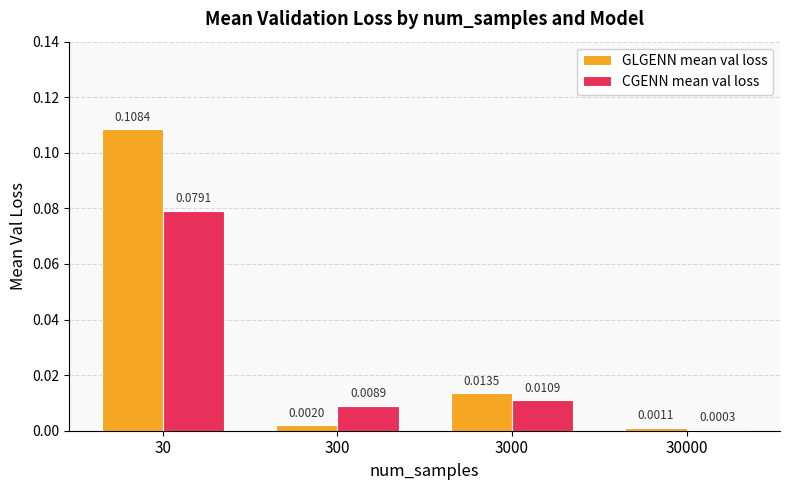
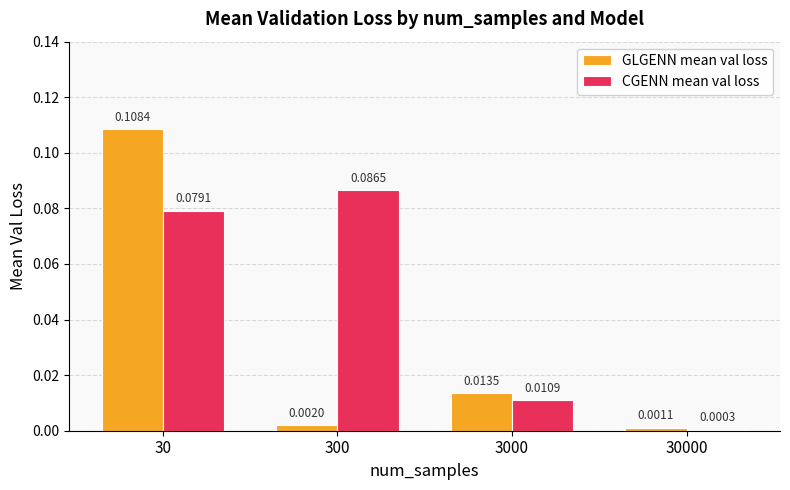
  {
    "GLGENN mean val loss": {
      "30": 0.1084,
      "300": 0.0020,
      "3000": 0.0135,
      "30000": 0.0011
    },
    "CGENN mean val loss": {
      "30": 0.0791,
-     "300": 0.0089,
+     "300": 0.0865,
      "3000": 0.0109,
      "30000": 0.0003
    }
  }
